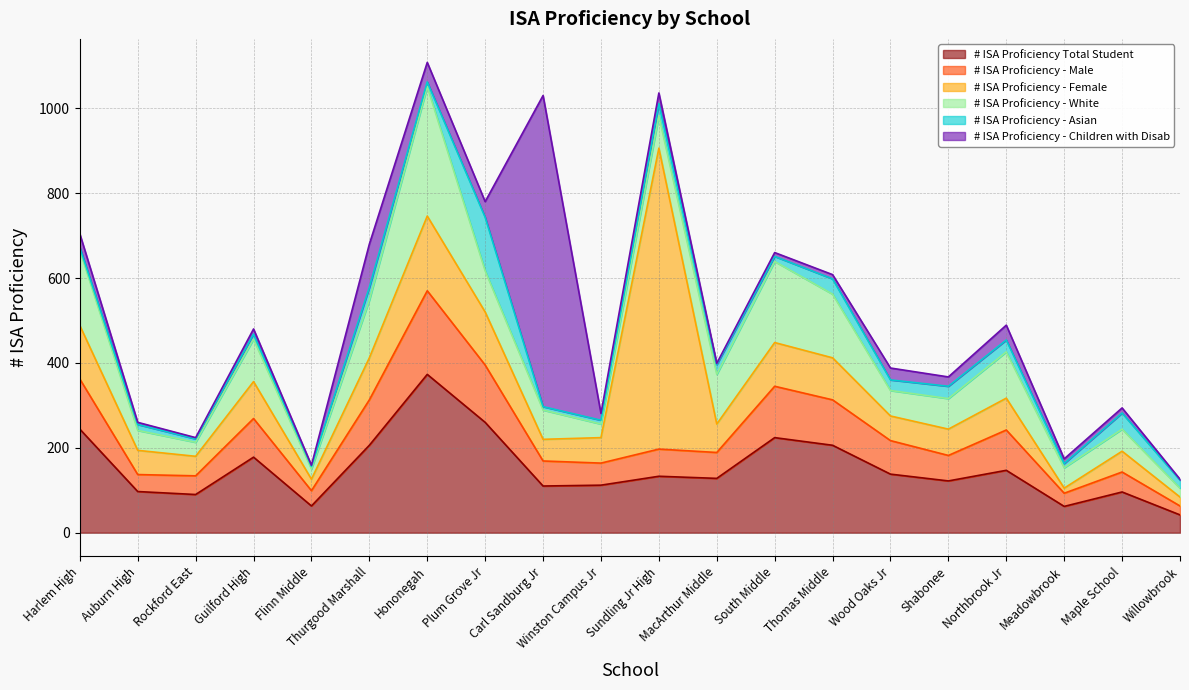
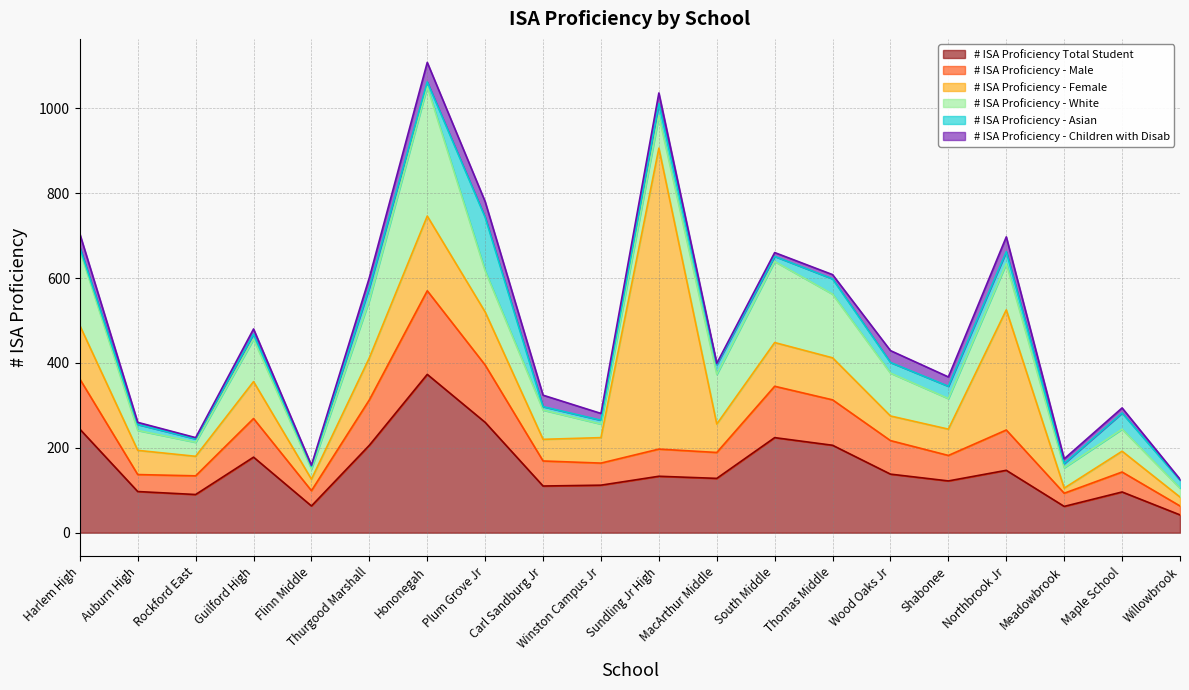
  {
    "# ISA Proficiency Total Student": {
      "Harlem High": 240,
      "Auburn High": 100,
      "Rockford East": 90,
      "Guilford High": 180,
      "Flinn Middle": 60,
      "Thurgood Marshall": 210,
      "Hononegah": 370,
      "Plum Grove Jr": 260,
      "Carl Sandburg Jr": 110,
      "Winston Campus Jr": 110,
      "Sundling Jr High": 130,
      "MacArthur Middle": 130,
      "South Middle": 220,
      "Thomas Middle": 210,
      "Wood Oaks Jr": 140,
      "Shabonee": 120,
      "Northbrook Jr": 150,
      "Meadowbrook": 60,
      "Maple School": 100,
      "Willowbrook": 40
    },
    "# ISA Proficiency - Male": {
      "Harlem High": 120,
      "Auburn High": 40,
      "Rockford East": 40,
      "Guilford High": 90,
      "Flinn Middle": 40,
      "Thurgood Marshall": 110,
      "Hononegah": 200,
      "Plum Grove Jr": 140,
      "Carl Sandburg Jr": 60,
      "Winston Campus Jr": 50,
      "Sundling Jr High": 60,
      "MacArthur Middle": 60,
      "South Middle": 120,
      "Thomas Middle": 110,
      "Wood Oaks Jr": 80,
      "Shabonee": 60,
      "Northbrook Jr": 100,
      "Meadowbrook": 30,
      "Maple School": 50,
      "Willowbrook": 20
    },
    "# ISA Proficiency - Female": {
      "Harlem High": 130,
      "Auburn High": 60,
      "Rockford East": 50,
      "Guilford High": 90,
      "Flinn Middle": 30,
      "Thurgood Marshall": 100,
      "Hononegah": 180,
      "Plum Grove Jr": 130,
      "Carl Sandburg Jr": 50,
      "Winston Campus Jr": 60,
      "Sundling Jr High": 710,
      "MacArthur Middle": 70,
      "South Middle": 100,
      "Thomas Middle": 100,
      "Wood Oaks Jr": 60,
      "Shabonee": 60,
-     "Northbrook Jr": 80,
+     "Northbrook Jr": 280,
      "Meadowbrook": 10,
      "Maple School": 50,
      "Willowbrook": 20
    },
    "# ISA Proficiency - White": {
      "Harlem High": 180,
      "Auburn High": 50,
      "Rockford East": 30,
      "Guilford High": 100,
      "Thurgood Marshall": 140,
      "Hononegah": 310,
      "Plum Grove Jr": 100,
      "Carl Sandburg Jr": 70,
      "Winston Campus Jr": 30,
      "Sundling Jr High": 80,
      "MacArthur Middle": 120,
      "South Middle": 190,
      "Thomas Middle": 150,
-     "Wood Oaks Jr": 60,
+     "Wood Oaks Jr": 100,
      "Shabonee": 70,
      "Northbrook Jr": 110,
      "Meadowbrook": 50,
      "Maple School": 50,
      "Willowbrook": 20
    },
    "# ISA Proficiency - Asian": {
      "Harlem High": 10,
      "Guilford High": 10,
      "Thurgood Marshall": 30,
      "Hononegah": 10,
      "Plum Grove Jr": 130,
      "Carl Sandburg Jr": 10,
      "Winston Campus Jr": 10,
      "Sundling Jr High": 30,
      "South Middle": 10,
      "Thomas Middle": 40,
      "Wood Oaks Jr": 30,
      "Shabonee": 30,
      "Northbrook Jr": 30,
      "Meadowbrook": 10,
      "Maple School": 40
    },
    "# ISA Proficiency - Children with Disab": {
      "Harlem High": 30,
      "Guilford High": 10,
-     "Thurgood Marshall": 100,
+     "Thurgood Marshall": 20,
      "Hononegah": 50,
      "Plum Grove Jr": 40,
-     "Carl Sandburg Jr": 730,
+     "Carl Sandburg Jr": 30,
      "Winston Campus Jr": 20,
      "Sundling Jr High": 30,
      "South Middle": 10,
      "Thomas Middle": 10,
      "Wood Oaks Jr": 30,
      "Shabonee": 20,
      "Northbrook Jr": 40,
      "Meadowbrook": 10,
      "Maple School": 10
    }
  }
